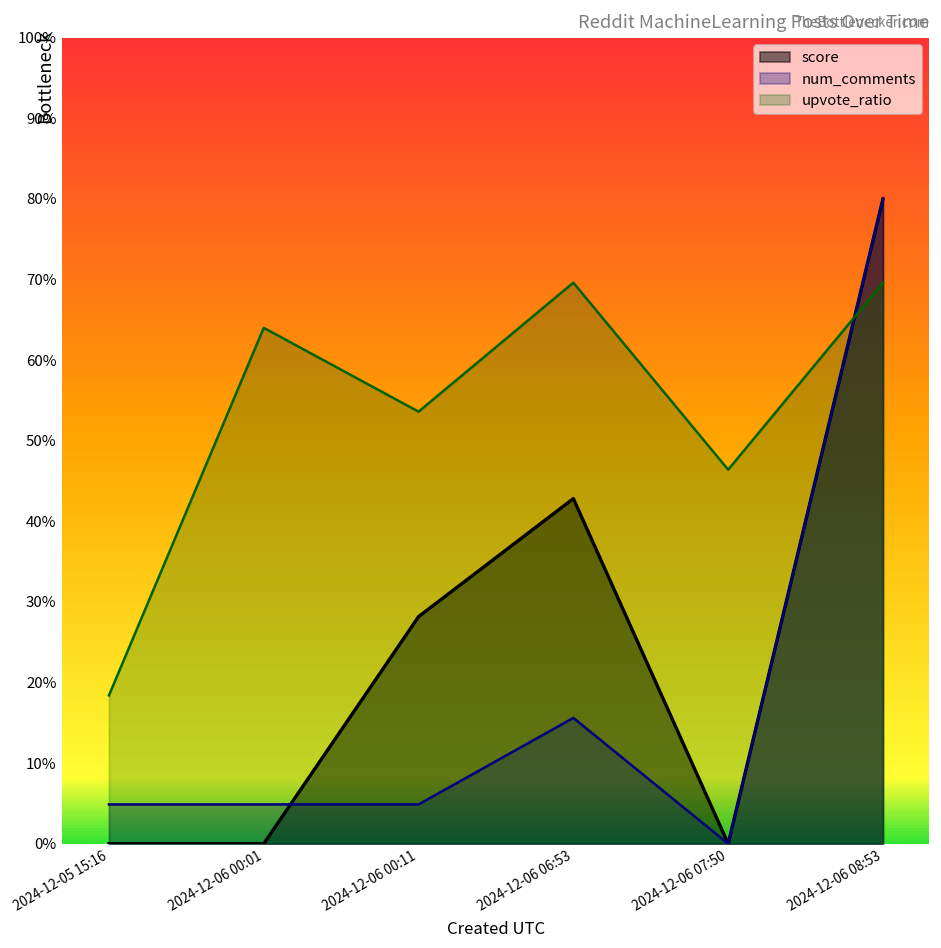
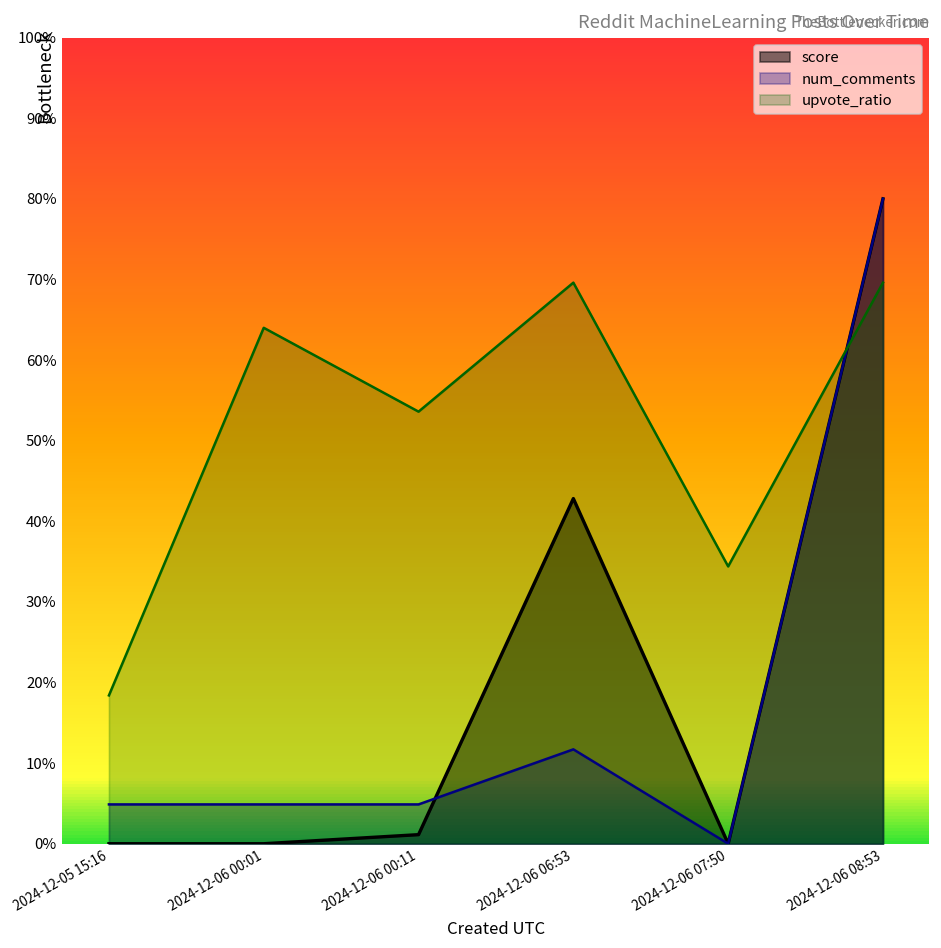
  {
    "score": {
      "2024-12-05 15:16": "0%",
      "2024-12-06 00:01": "0%",
-     "2024-12-06 00:11": "28%",
+     "2024-12-06 00:11": "1%",
      "2024-12-06 06:53": "43%"
    },
    "num_comments": {
      "2024-12-05 15:16": "5%",
      "2024-12-06 00:01": "5%",
      "2024-12-06 00:11": "5%",
-     "2024-12-06 06:53": "16%"
+     "2024-12-06 06:53": "12%"
    },
    "upvote_ratio": {
      "2024-12-05 15:16": "18%",
      "2024-12-06 00:01": "64%",
      "2024-12-06 00:11": "54%",
      "2024-12-06 06:53": "70%",
-     "2024-12-06 07:50": "46%",
+     "2024-12-06 07:50": "34%",
      "2024-12-06 08:53": "70%"
    }
  }
